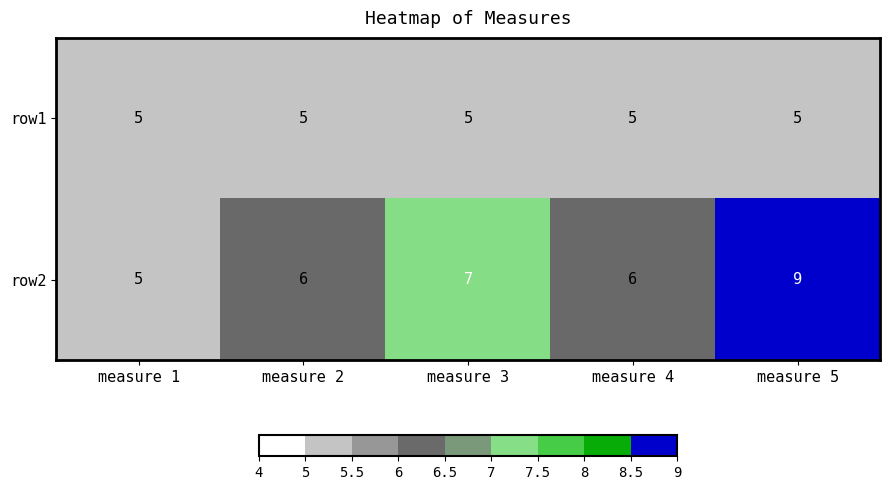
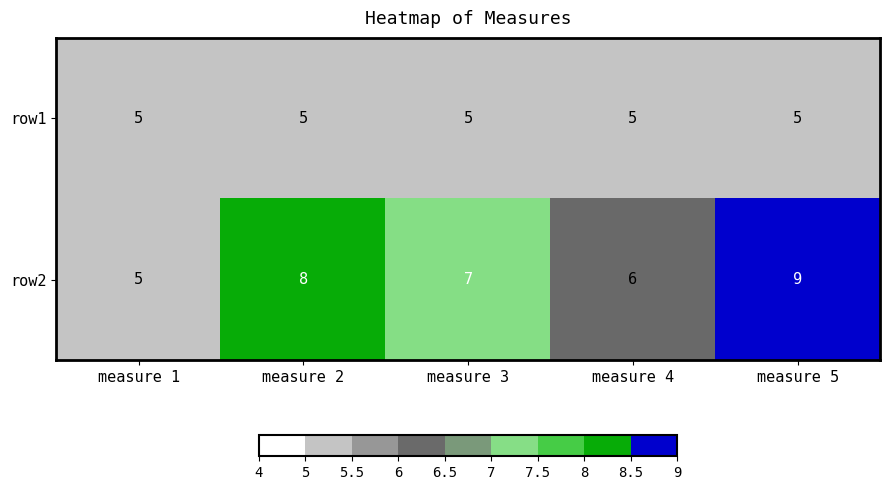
  {
    "row1": {
      "measure 1": 5,
      "measure 2": 5,
      "measure 3": 5,
      "measure 4": 5,
      "measure 5": 5
    },
    "row2": {
      "measure 1": 5,
-     "measure 2": 6,
+     "measure 2": 8,
      "measure 3": 7,
      "measure 4": 6,
      "measure 5": 9
    }
  }
